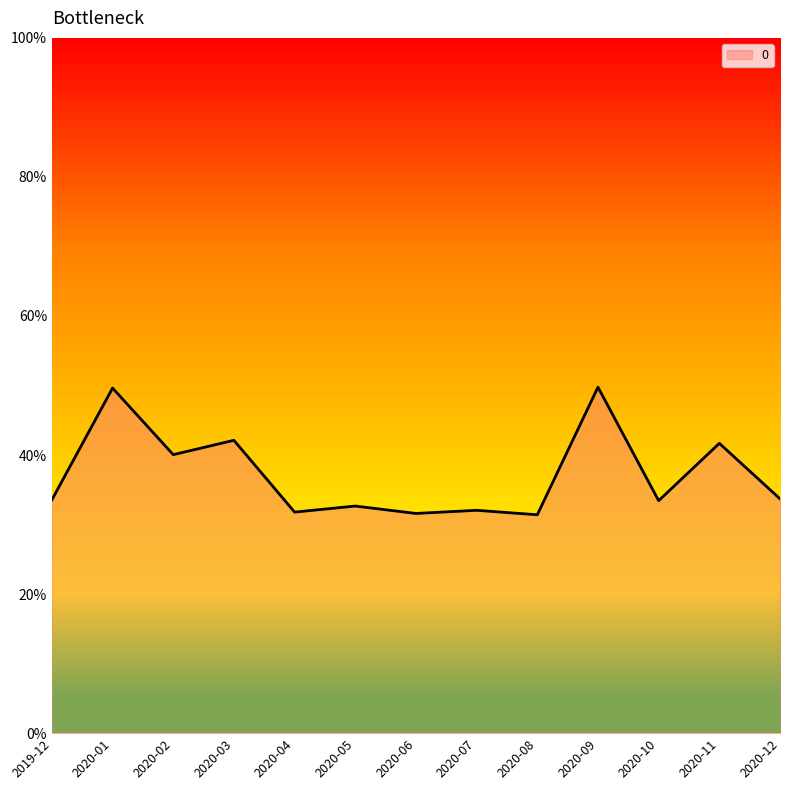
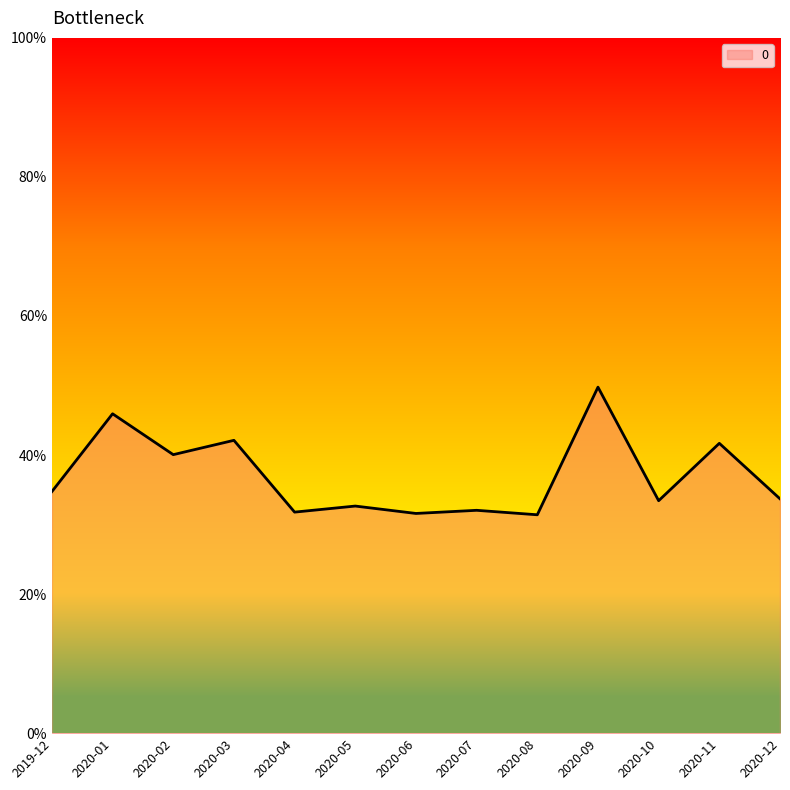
  {
-   "2019-12": "34%",
-   "2020-01": "50%",
+   "2019-12": "35%",
+   "2020-01": "46%",
    "2020-02": "40%",
    "2020-03": "42%",
    "2020-04": "32%",
    "2020-05": "33%",
    "2020-06": "32%",
    "2020-07": "32%",
    "2020-08": "31%",
    "2020-09": "50%",
    "2020-10": "33%",
    "2020-11": "42%",
    "2020-12": "34%"
  }
